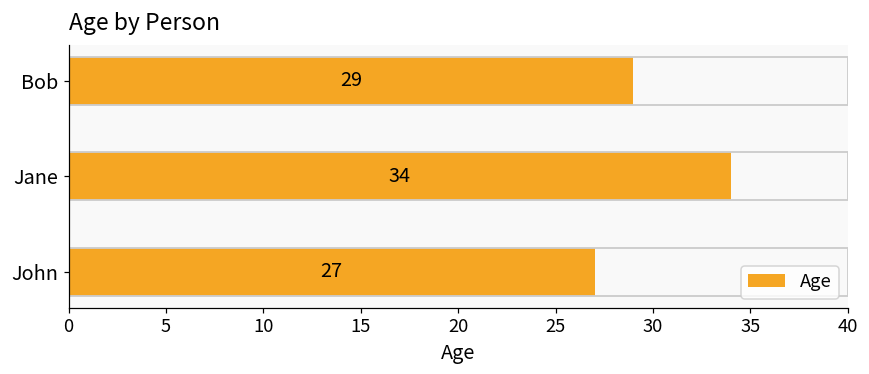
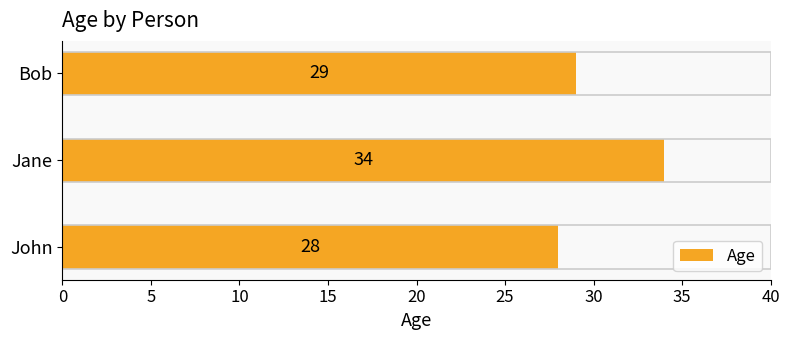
  {
    "Bob": 29,
    "Jane": 34,
-   "John": 27
+   "John": 28
  }
